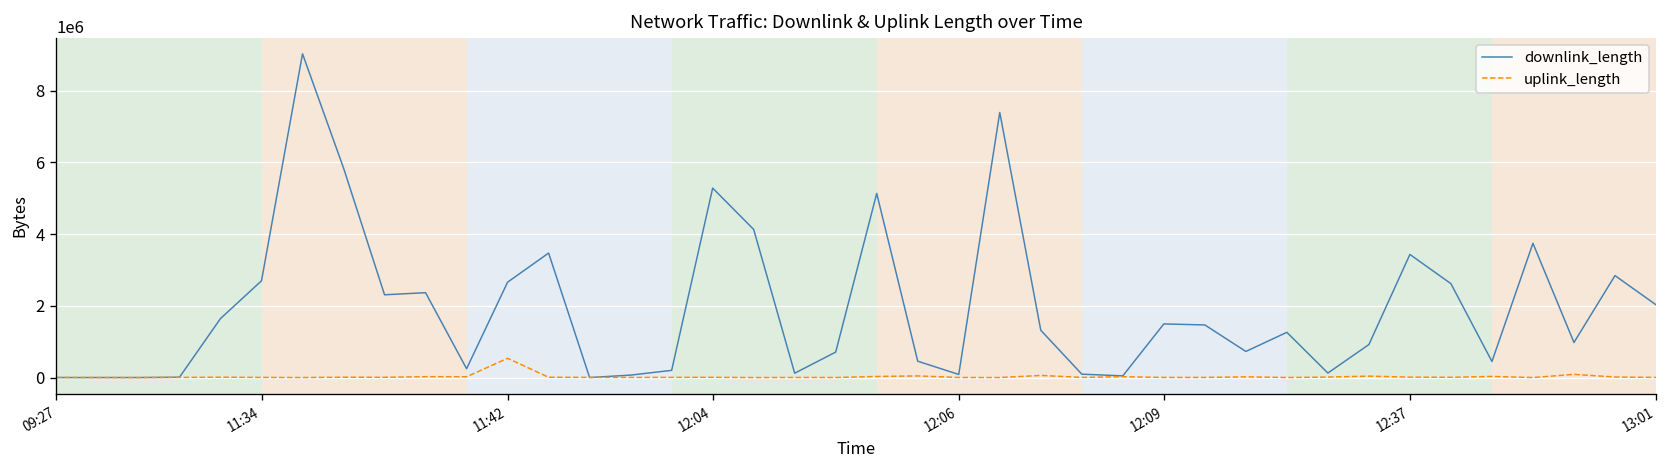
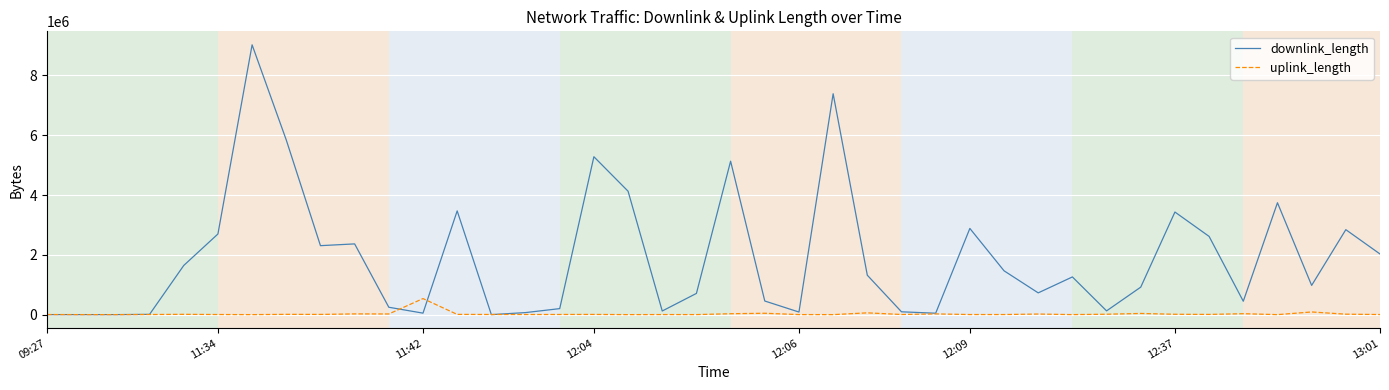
  {
    "downlink_length": {
      "11:34": 2700000,
-     "11:42": 2700000,
+     "11:42": 0,
      "12:04": 5300000,
      "12:06": 100000,
-     "12:09": 1500000,
+     "12:09": 2900000,
      "12:37": 3400000,
      "13:01": 2000000
    },
    "uplink_length": {
      "11:34": 0,
      "11:42": 500000,
      "12:04": 0,
      "12:06": 0,
      "12:09": 0,
      "12:37": 0,
      "13:01": 0
    }
  }
